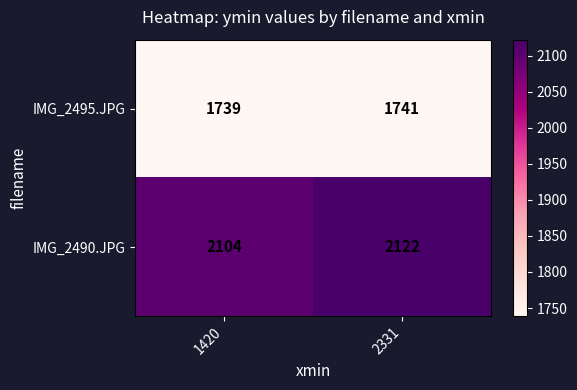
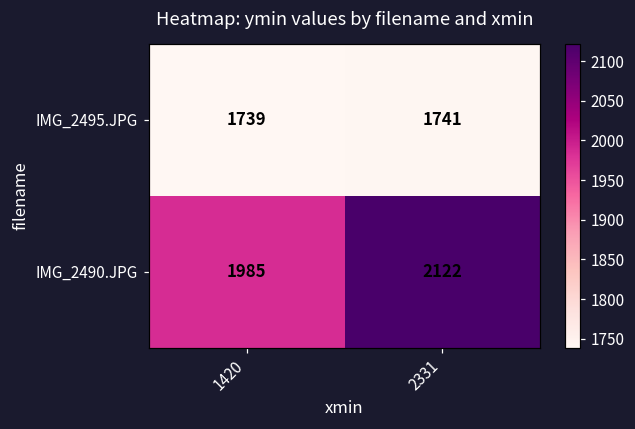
  {
    "IMG_2495.JPG": {
      "1420": 1739,
      "2331": 1741
    },
    "IMG_2490.JPG": {
-     "1420": 2104,
+     "1420": 1985,
      "2331": 2122
    }
  }
